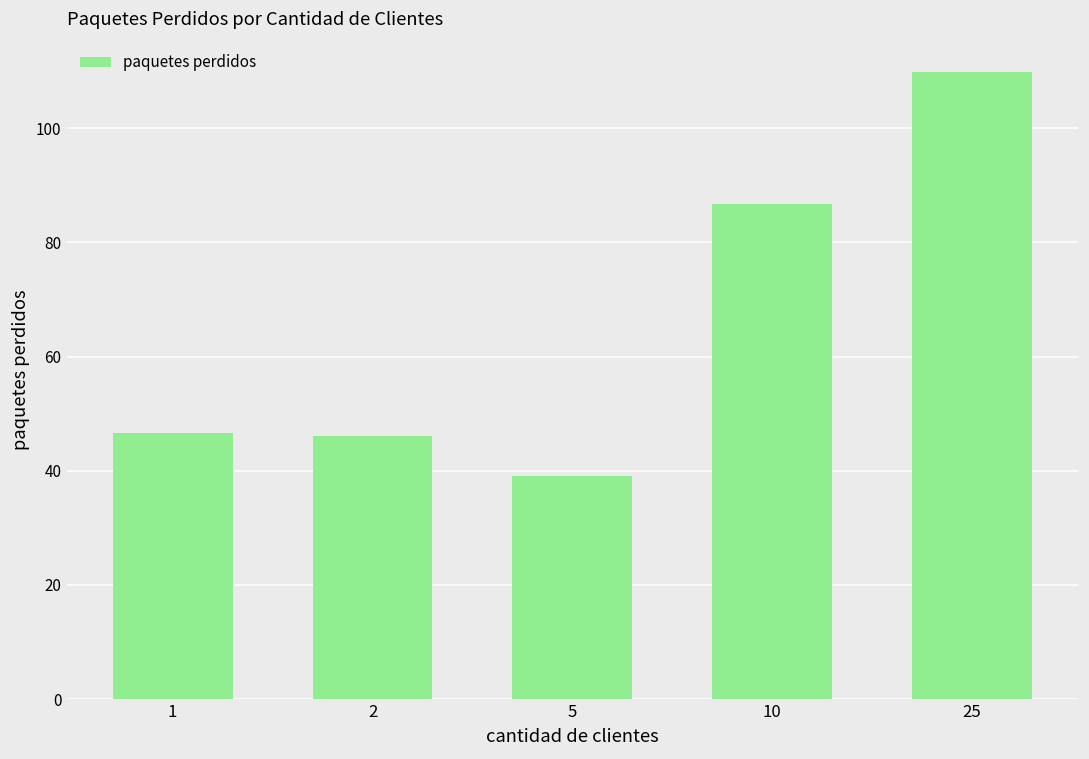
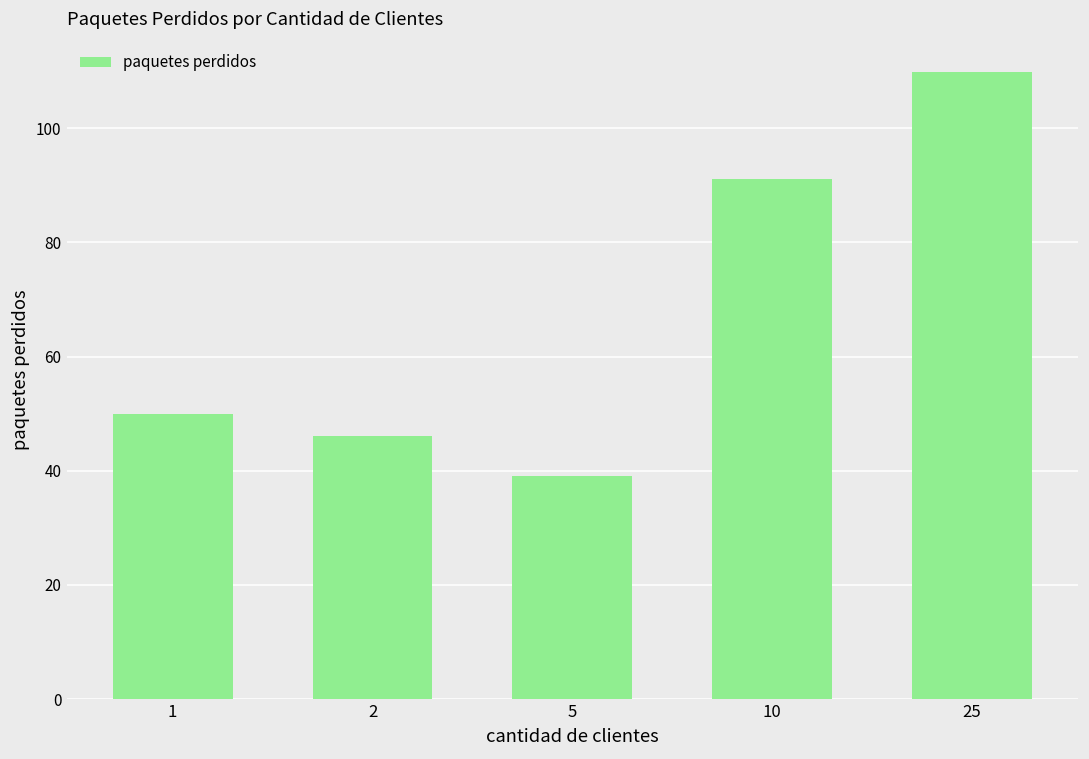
  {
-   "1": 47,
+   "1": 50,
    "2": 46,
    "5": 39,
-   "10": 87,
+   "10": 91,
    "25": 110
  }
